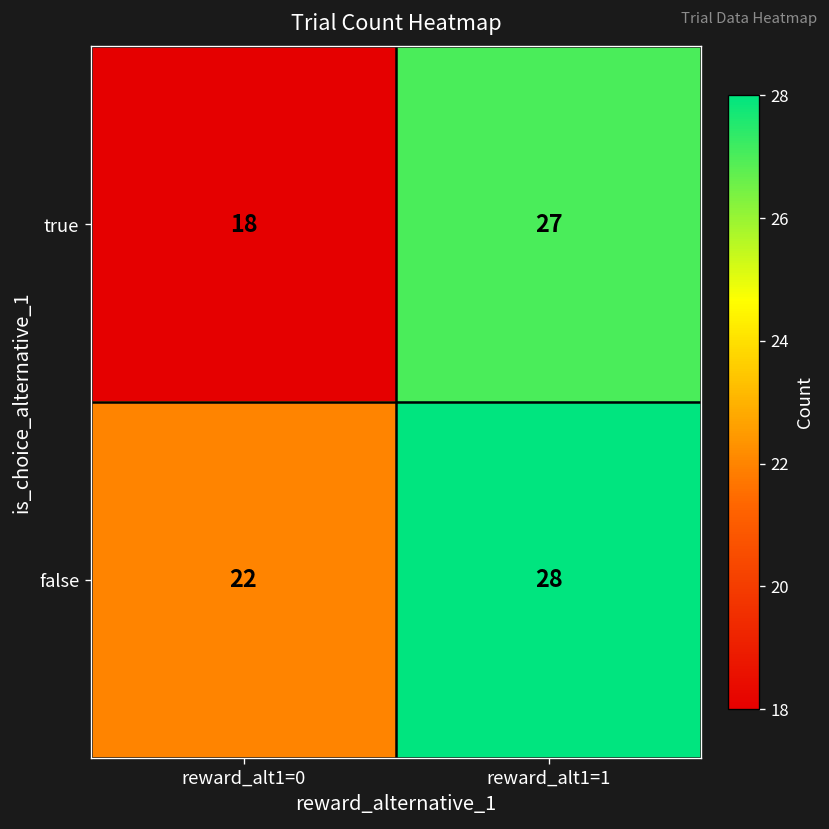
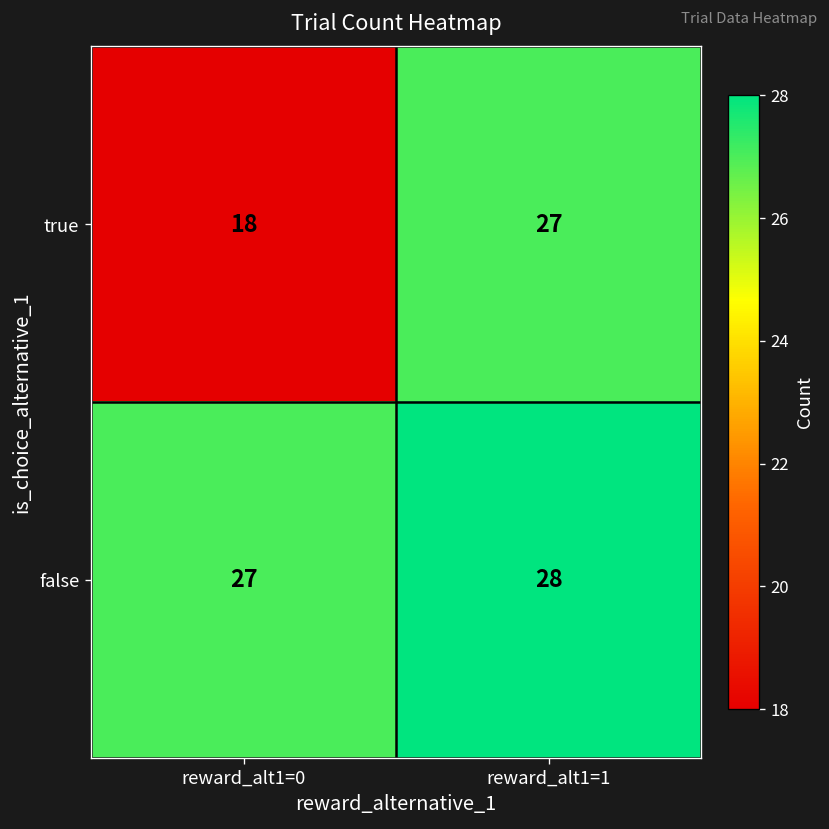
  {
    "true": {
      "reward_alt1=0": 18,
      "reward_alt1=1": 27
    },
    "false": {
-     "reward_alt1=0": 22,
+     "reward_alt1=0": 27,
      "reward_alt1=1": 28
    }
  }
